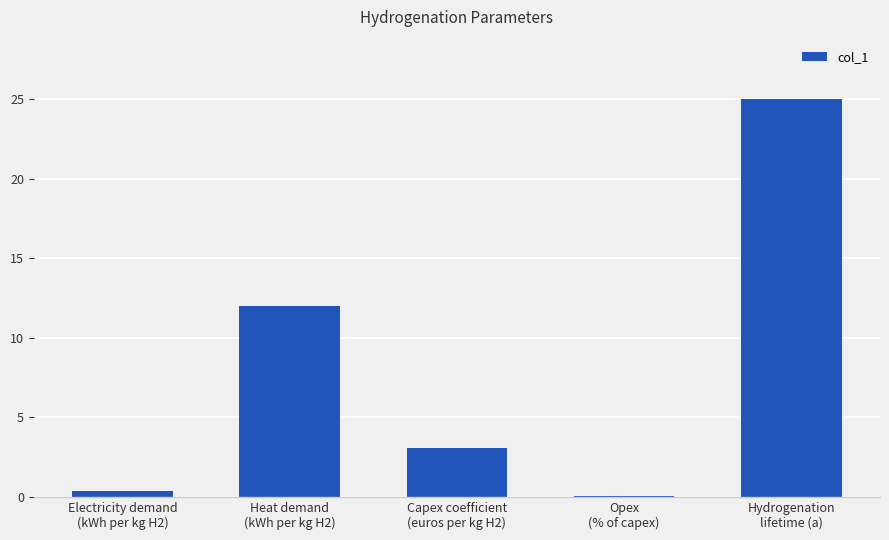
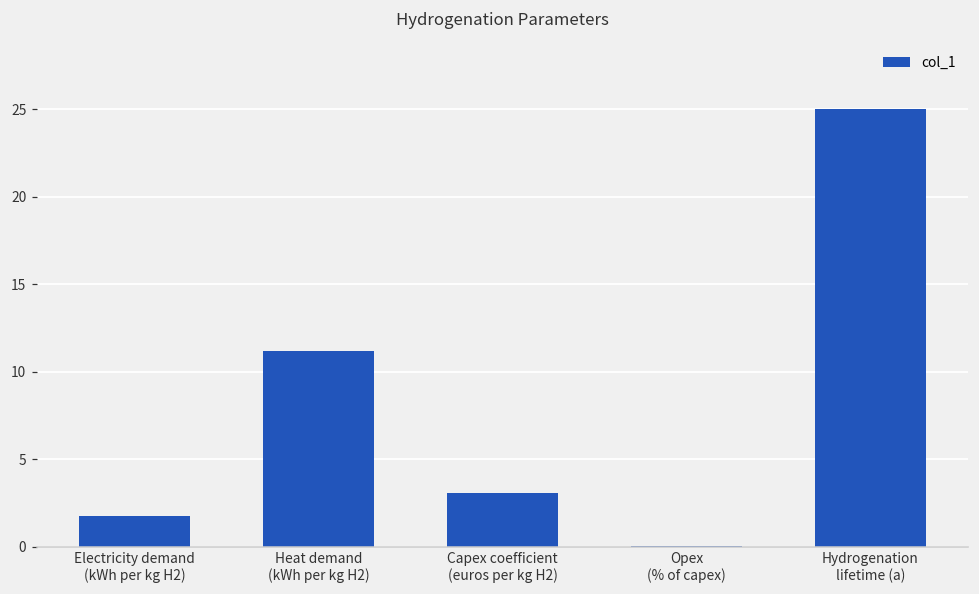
  {
-   "Electricity demand (kWh per kg H2)": 0.4,
-   "Heat demand (kWh per kg H2)": 12.0,
+   "Electricity demand (kWh per kg H2)": 1.8,
+   "Heat demand (kWh per kg H2)": 11.2,
    "Capex coefficient (euros per kg H2)": 3.1,
    "Hydrogenation lifetime (a)": 25.0
  }
